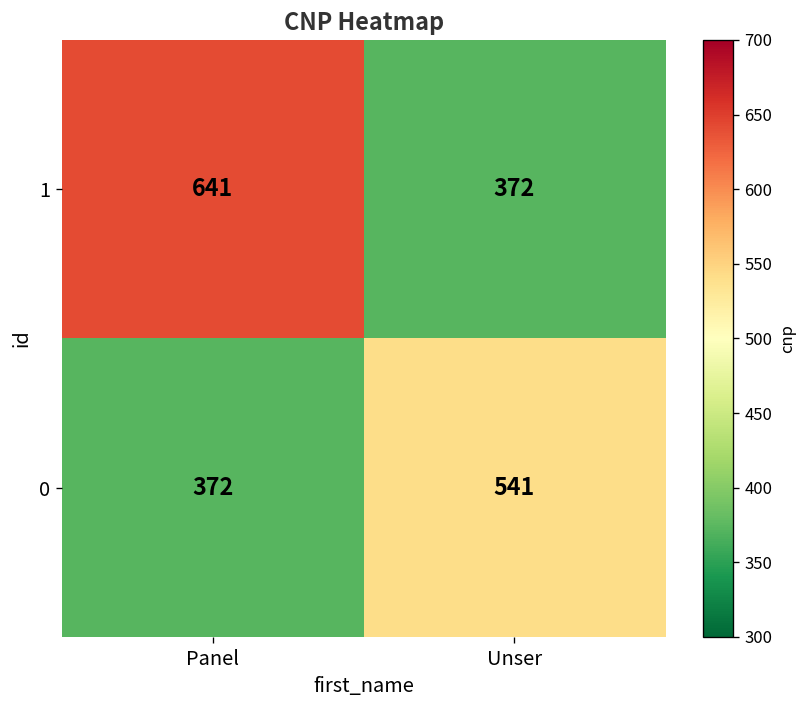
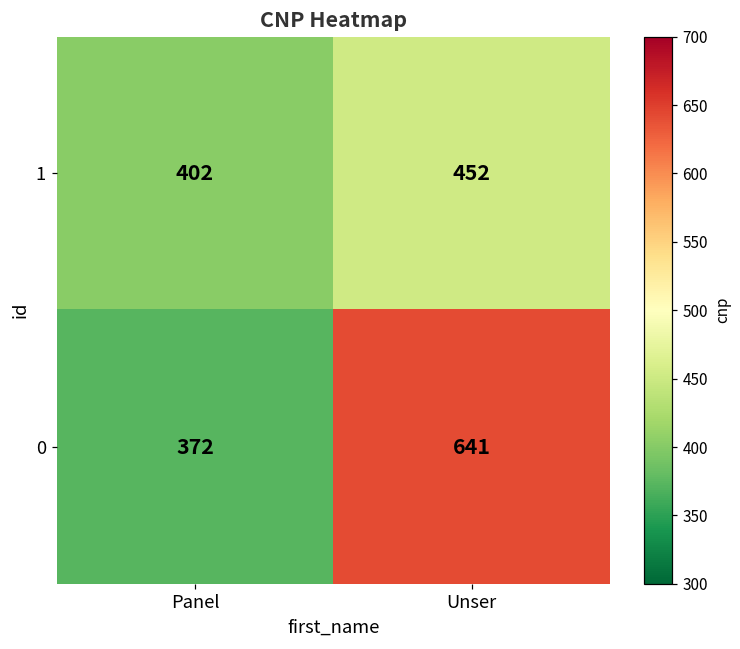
  {
    "1": {
-     "Panel": 641,
-     "Unser": 372
+     "Panel": 402,
+     "Unser": 452
    },
    "0": {
      "Panel": 372,
-     "Unser": 541
+     "Unser": 641
    }
  }
